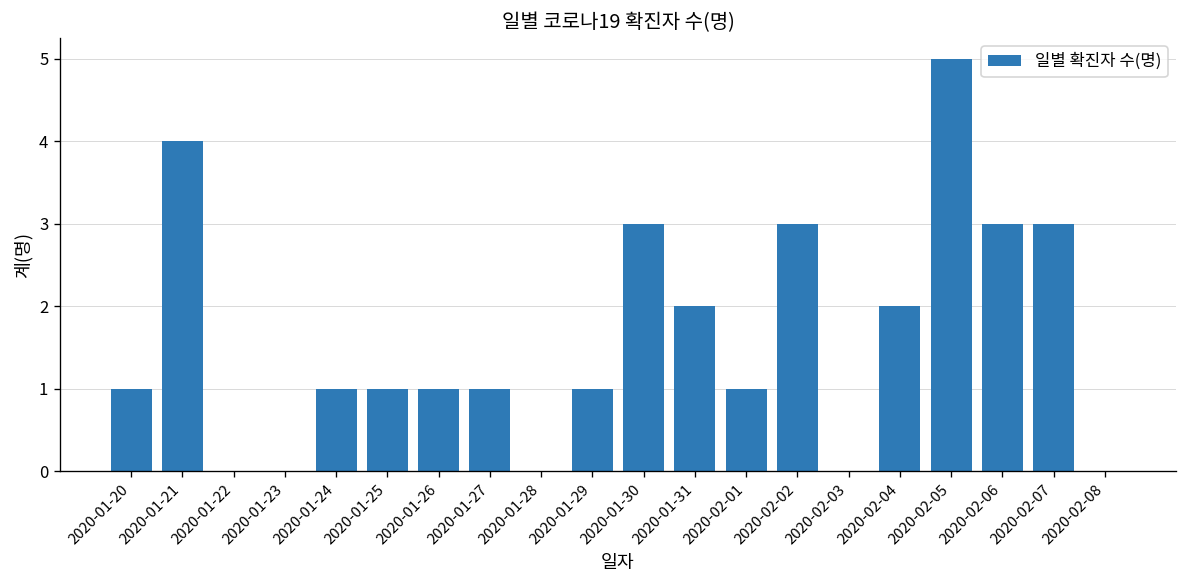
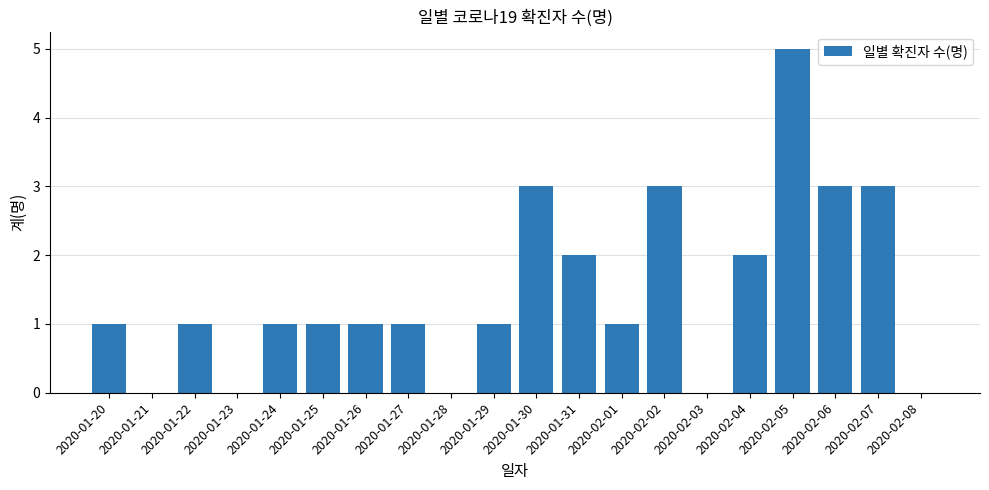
  {
    "2020-01-20": 1,
-   "2020-01-21": 4,
-   "2020-01-22": 0,
+   "2020-01-21": 0,
+   "2020-01-22": 1,
    "2020-01-23": 0,
    "2020-01-24": 1,
    "2020-01-25": 1,
    "2020-01-26": 1,
    "2020-01-27": 1,
    "2020-01-28": 0,
    "2020-01-29": 1,
    "2020-01-30": 3,
    "2020-01-31": 2,
    "2020-02-01": 1,
    "2020-02-02": 3,
    "2020-02-03": 0,
    "2020-02-04": 2,
    "2020-02-05": 5,
    "2020-02-06": 3,
    "2020-02-07": 3,
    "2020-02-08": 0
  }
